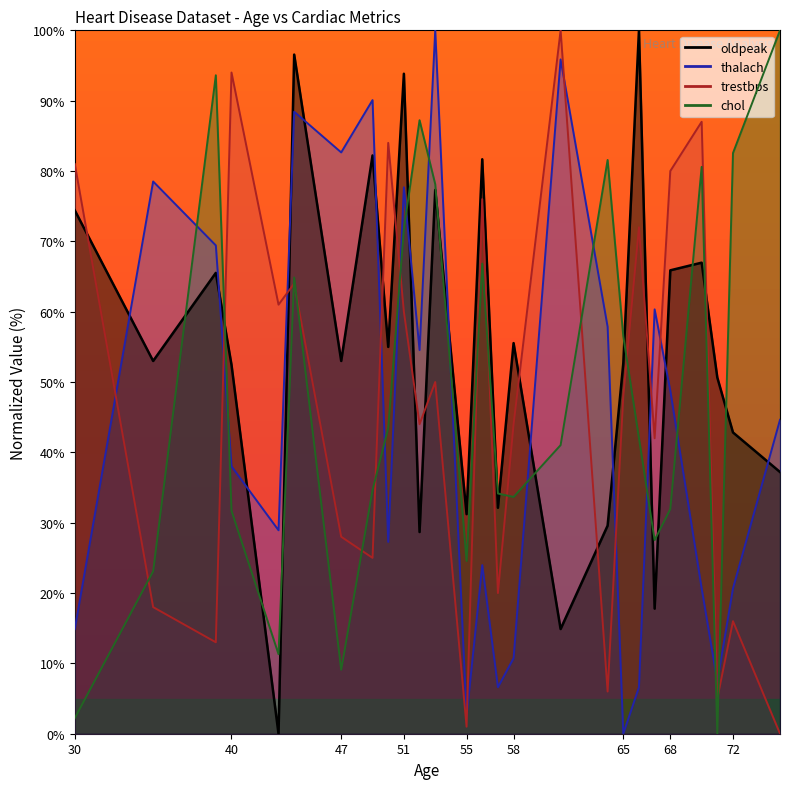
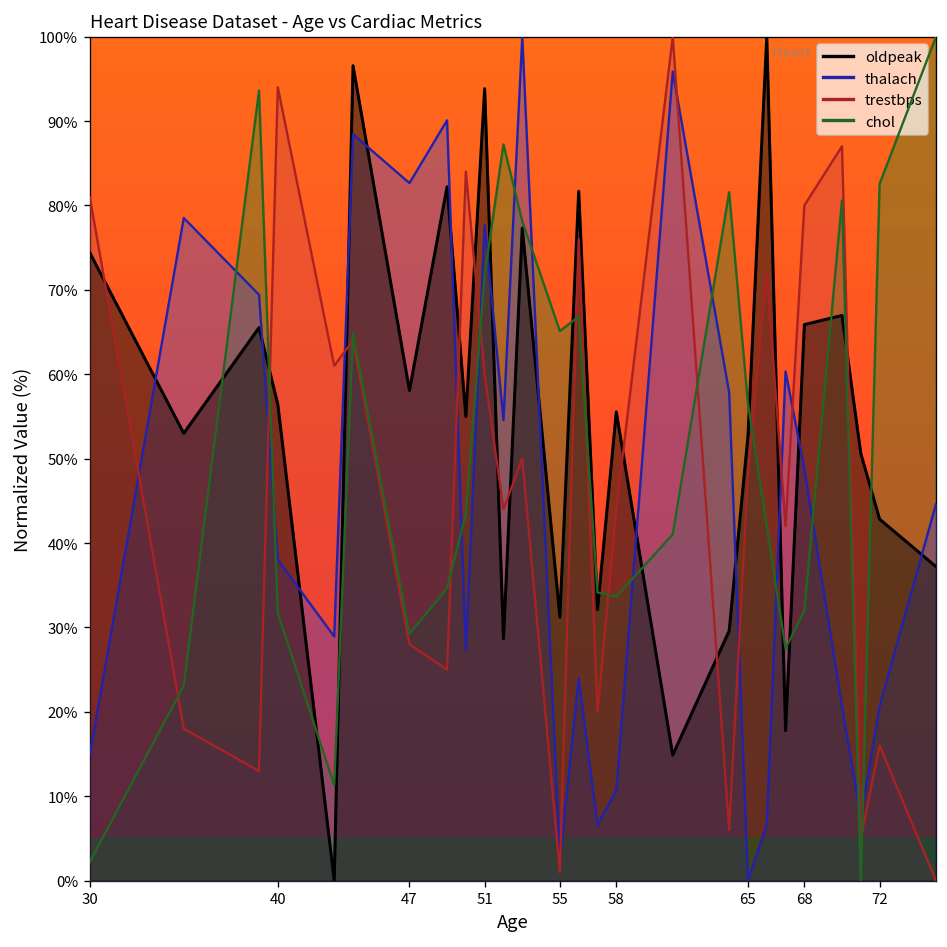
  {
    "chol": {
      "40": "32%",
-     "47": "9%",
+     "47": "29%",
      "51": "72%",
-     "55": "25%",
+     "55": "65%",
      "58": "34%",
      "65": "57%",
      "68": "32%",
      "72": "83%"
    },
    "oldpeak": {
      "30": "74%",
-     "40": "52%",
-     "47": "53%",
+     "40": "56%",
+     "47": "58%",
      "51": "94%",
      "55": "31%",
      "58": "56%",
      "65": "53%",
      "68": "66%",
      "72": "43%"
    }
  }
